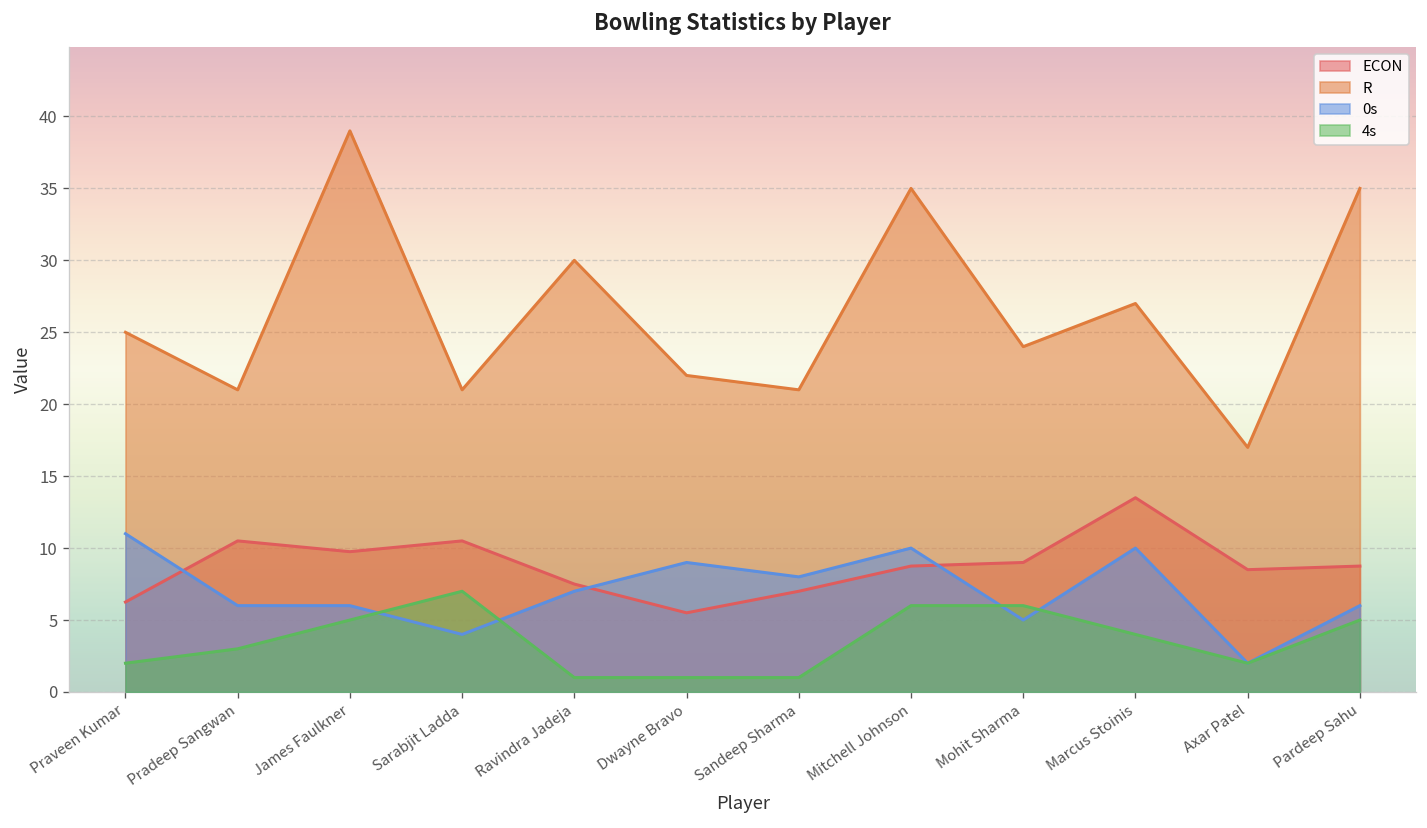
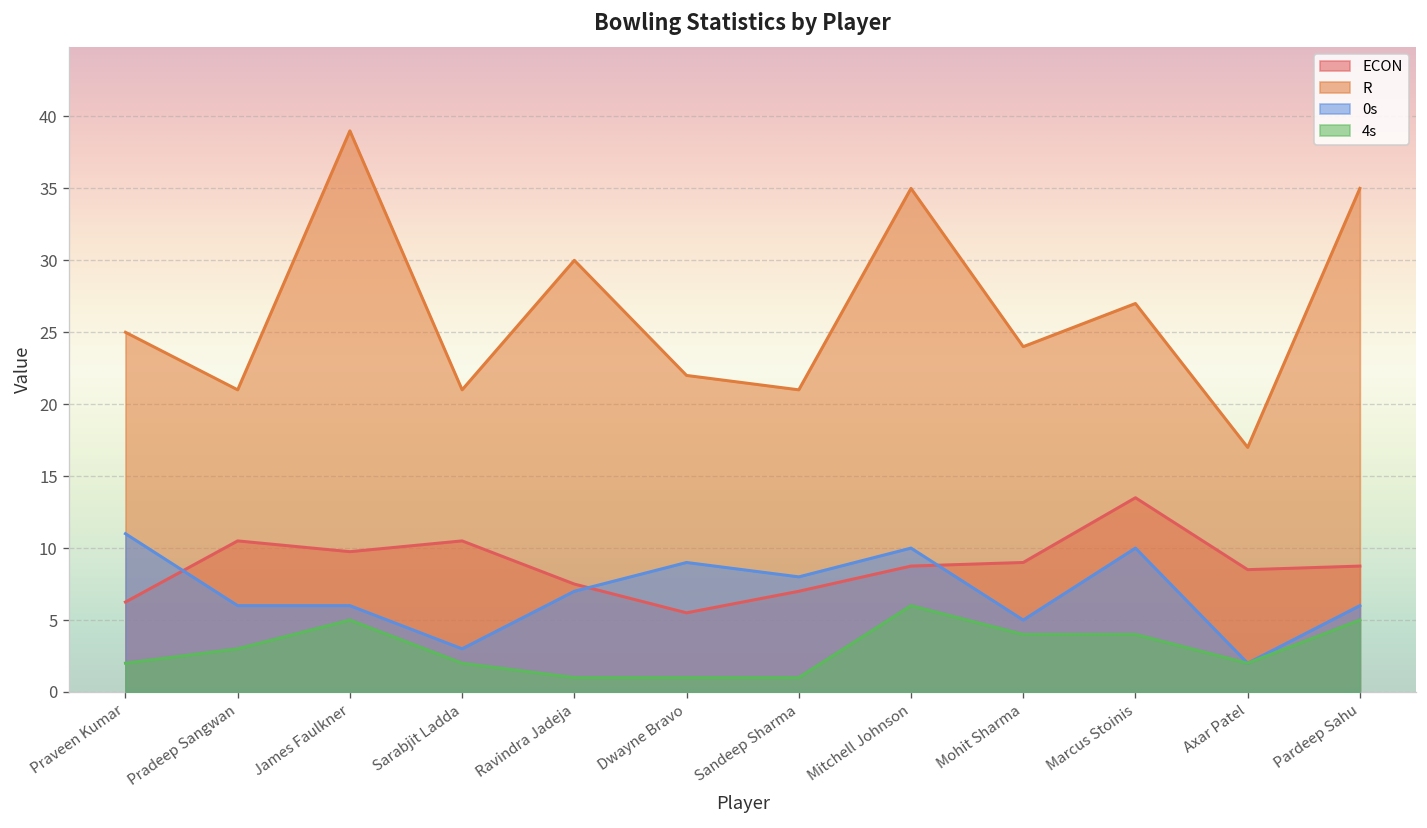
  {
    "0s": {
      "Praveen Kumar": 11,
      "Pradeep Sangwan": 6,
      "James Faulkner": 6,
-     "Sarabjit Ladda": 4,
+     "Sarabjit Ladda": 3,
      "Ravindra Jadeja": 7,
      "Dwayne Bravo": 9,
      "Sandeep Sharma": 8,
      "Mitchell Johnson": 10,
      "Mohit Sharma": 5,
      "Marcus Stoinis": 10,
      "Pardeep Sahu": 6
    },
    "4s": {
      "Praveen Kumar": 2,
      "Pradeep Sangwan": 3,
      "James Faulkner": 5,
-     "Sarabjit Ladda": 7,
+     "Sarabjit Ladda": 2,
      "Ravindra Jadeja": 1,
      "Dwayne Bravo": 1,
      "Sandeep Sharma": 1,
      "Mitchell Johnson": 6,
-     "Mohit Sharma": 6,
+     "Mohit Sharma": 4,
      "Marcus Stoinis": 4,
      "Pardeep Sahu": 5
    }
  }
